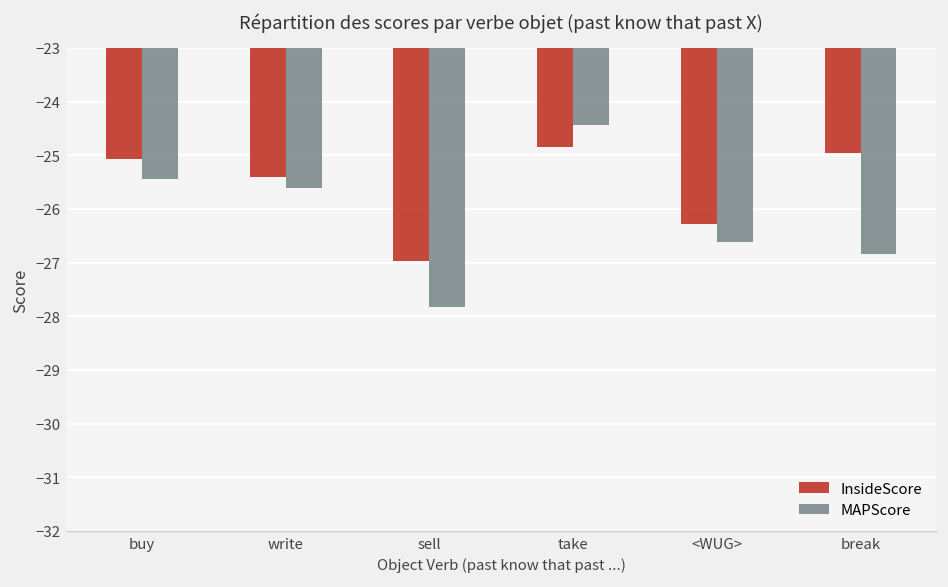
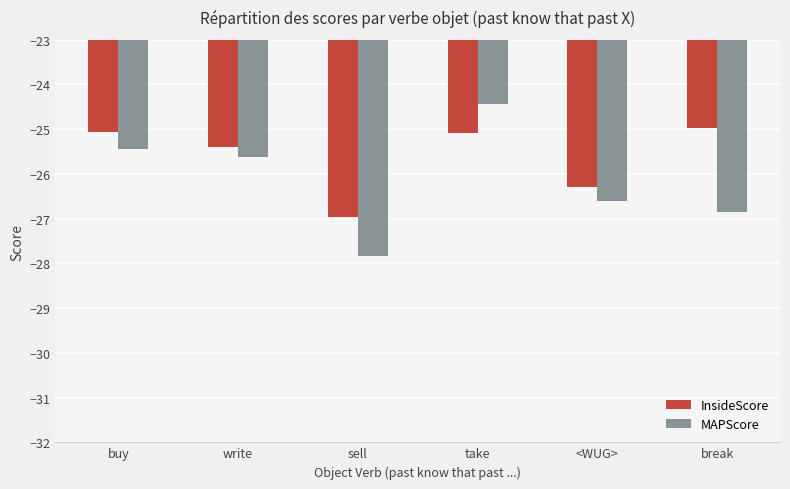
  {
    "InsideScore": {
      "buy": -25.1,
      "write": -25.4,
      "sell": -27.0,
-     "take": -24.8,
+     "take": -25.1,
      "<WUG>": -26.3,
      "break": -25.0
    },
    "MAPScore": {
      "buy": -25.4,
      "write": -25.6,
      "sell": -27.8,
      "take": -24.4,
      "<WUG>": -26.6,
      "break": -26.8
    }
  }
